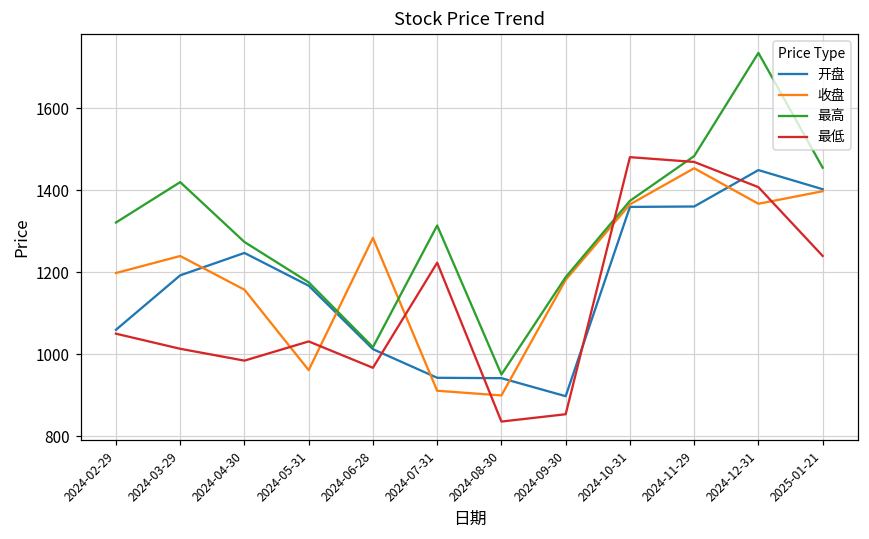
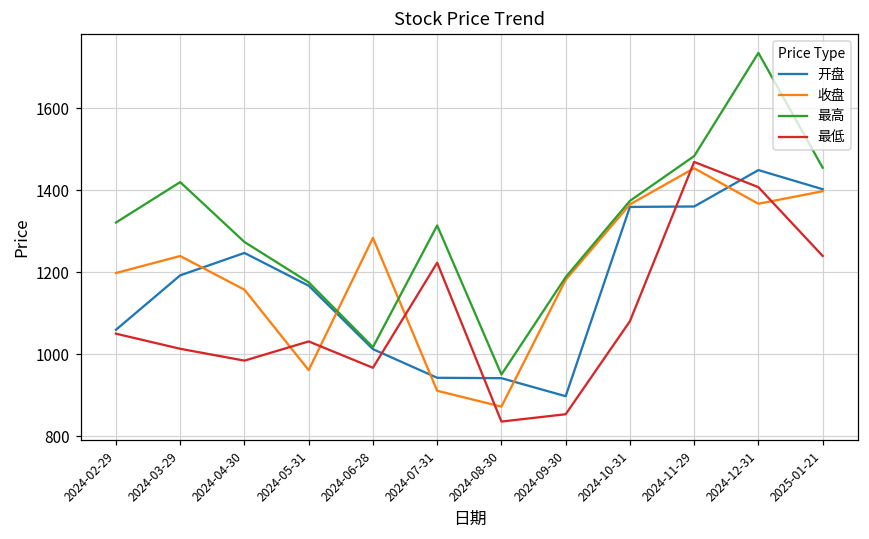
  {
    "开盘": {
      "2024-02-29": 1060,
      "2024-03-29": 1190,
      "2024-04-30": 1250,
      "2024-05-31": 1170,
      "2024-07-31": 940,
      "2024-08-30": 940,
      "2024-09-30": 900,
      "2024-11-29": 1360,
      "2024-12-31": 1450
    },
    "收盘": {
      "2024-02-29": 1200,
      "2024-03-29": 1240,
      "2024-04-30": 1160,
      "2024-05-31": 960,
      "2024-06-28": 1280,
      "2024-07-31": 910,
-     "2024-08-30": 900,
+     "2024-08-30": 870,
      "2024-11-29": 1450,
      "2024-12-31": 1370
    },
    "最高": {
      "2024-02-29": 1320,
      "2024-03-29": 1420,
      "2024-04-30": 1270,
      "2024-05-31": 1180,
      "2024-07-31": 1310,
      "2024-08-30": 950,
      "2024-10-31": 1370,
      "2024-11-29": 1480,
      "2024-12-31": 1740,
      "2025-01-21": 1450
    },
    "最低": {
      "2024-02-29": 1050,
      "2024-03-29": 1010,
      "2024-04-30": 980,
      "2024-05-31": 1030,
      "2024-06-28": 970,
      "2024-07-31": 1220,
      "2024-08-30": 840,
      "2024-09-30": 850,
-     "2024-10-31": 1480,
+     "2024-10-31": 1080,
      "2024-11-29": 1470,
      "2024-12-31": 1410,
      "2025-01-21": 1240
    }
  }
